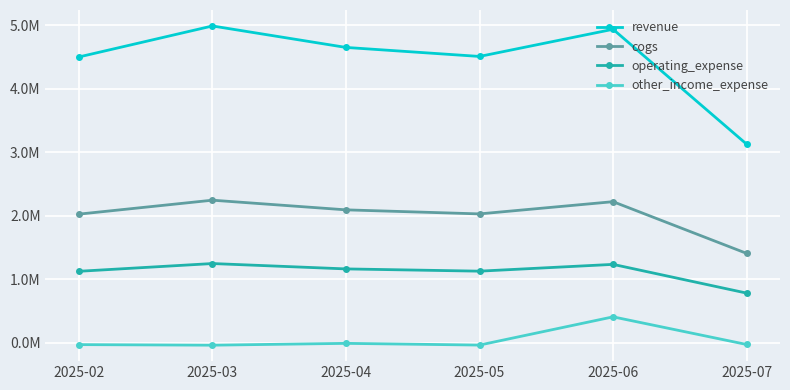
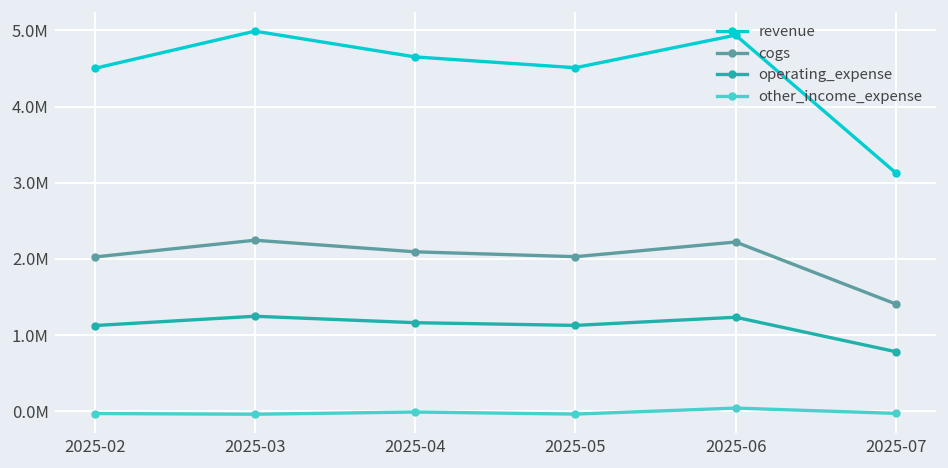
  {
    "cogs": {
      "2025-02": 2000000,
      "2025-03": 2200000,
      "2025-04": 2100000,
      "2025-05": 2000000,
      "2025-06": 2200000,
      "2025-07": 1400000
    },
    "other_income_expense": {
      "2025-02": 0,
      "2025-03": 0,
      "2025-04": 0,
      "2025-05": 0,
-     "2025-06": 400000,
+     "2025-06": 0,
      "2025-07": 0
    }
  }
